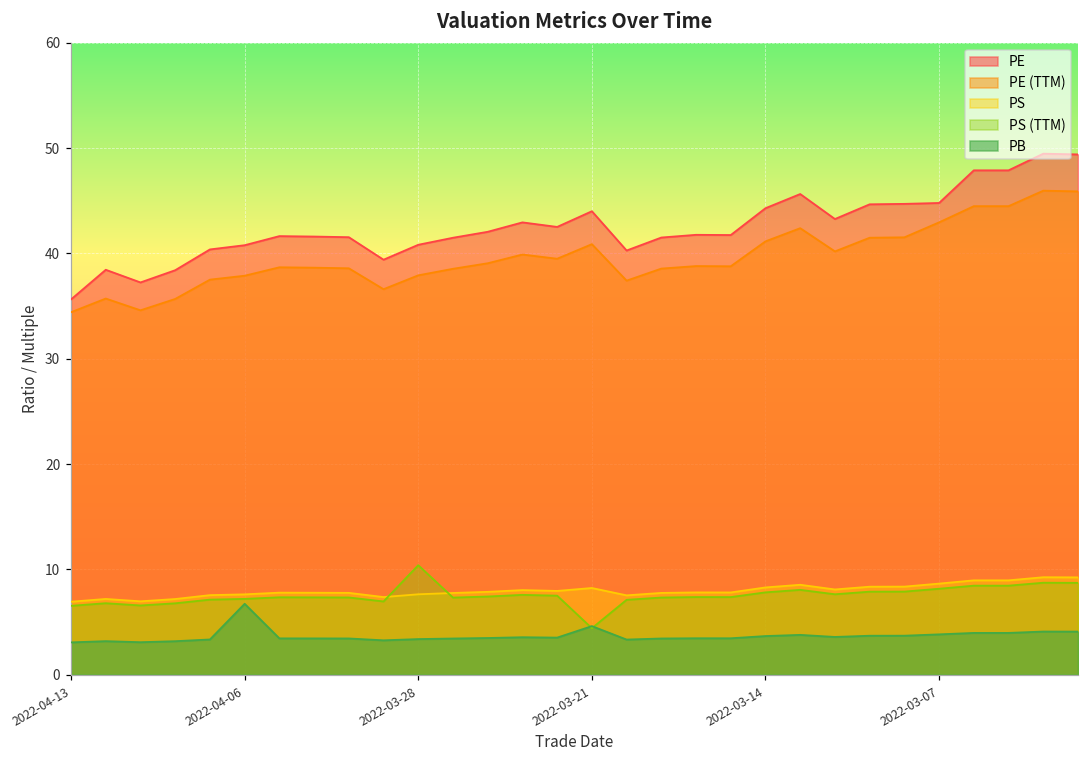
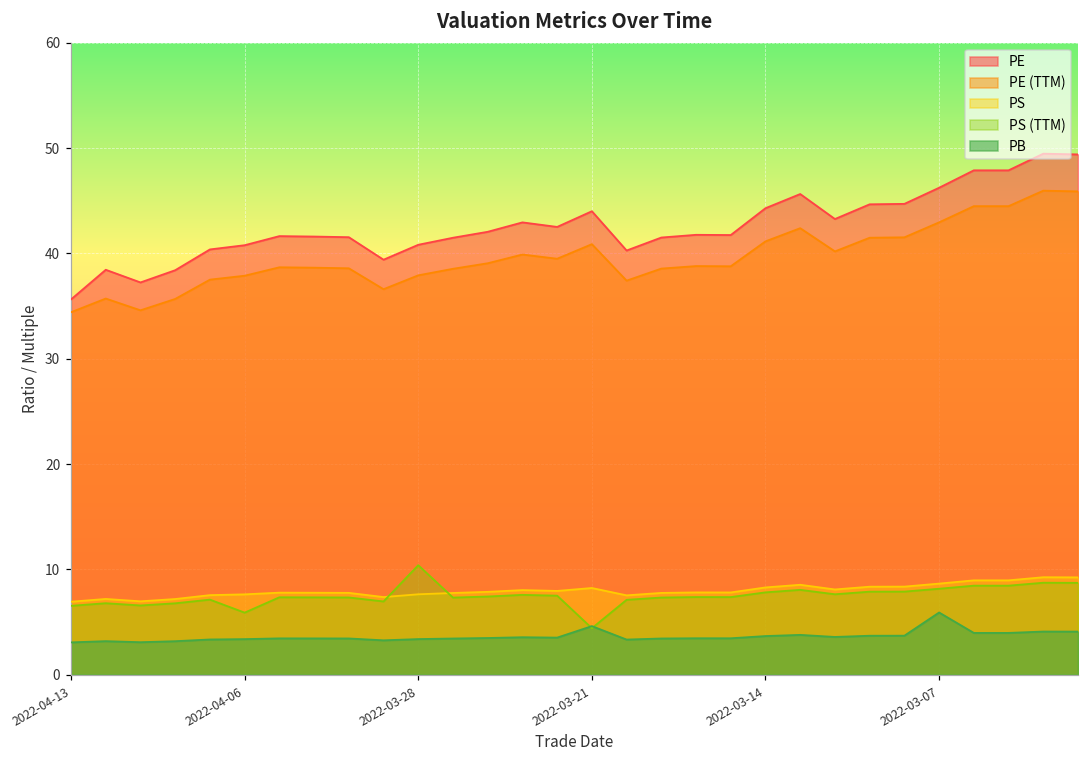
  {
    "PE": {
      "2022-04-13": 36,
      "2022-04-06": 41,
      "2022-03-28": 41,
      "2022-03-21": 44,
      "2022-03-14": 44,
-     "2022-03-07": 45
+     "2022-03-07": 46
    },
    "PS (TTM)": {
      "2022-04-13": 7,
-     "2022-04-06": 7,
+     "2022-04-06": 6,
      "2022-03-28": 10,
      "2022-03-14": 8,
      "2022-03-07": 8
    },
    "PB": {
      "2022-04-13": 3,
-     "2022-04-06": 7,
+     "2022-04-06": 3,
      "2022-03-28": 3,
      "2022-03-14": 4,
-     "2022-03-07": 4
+     "2022-03-07": 6
    }
  }
